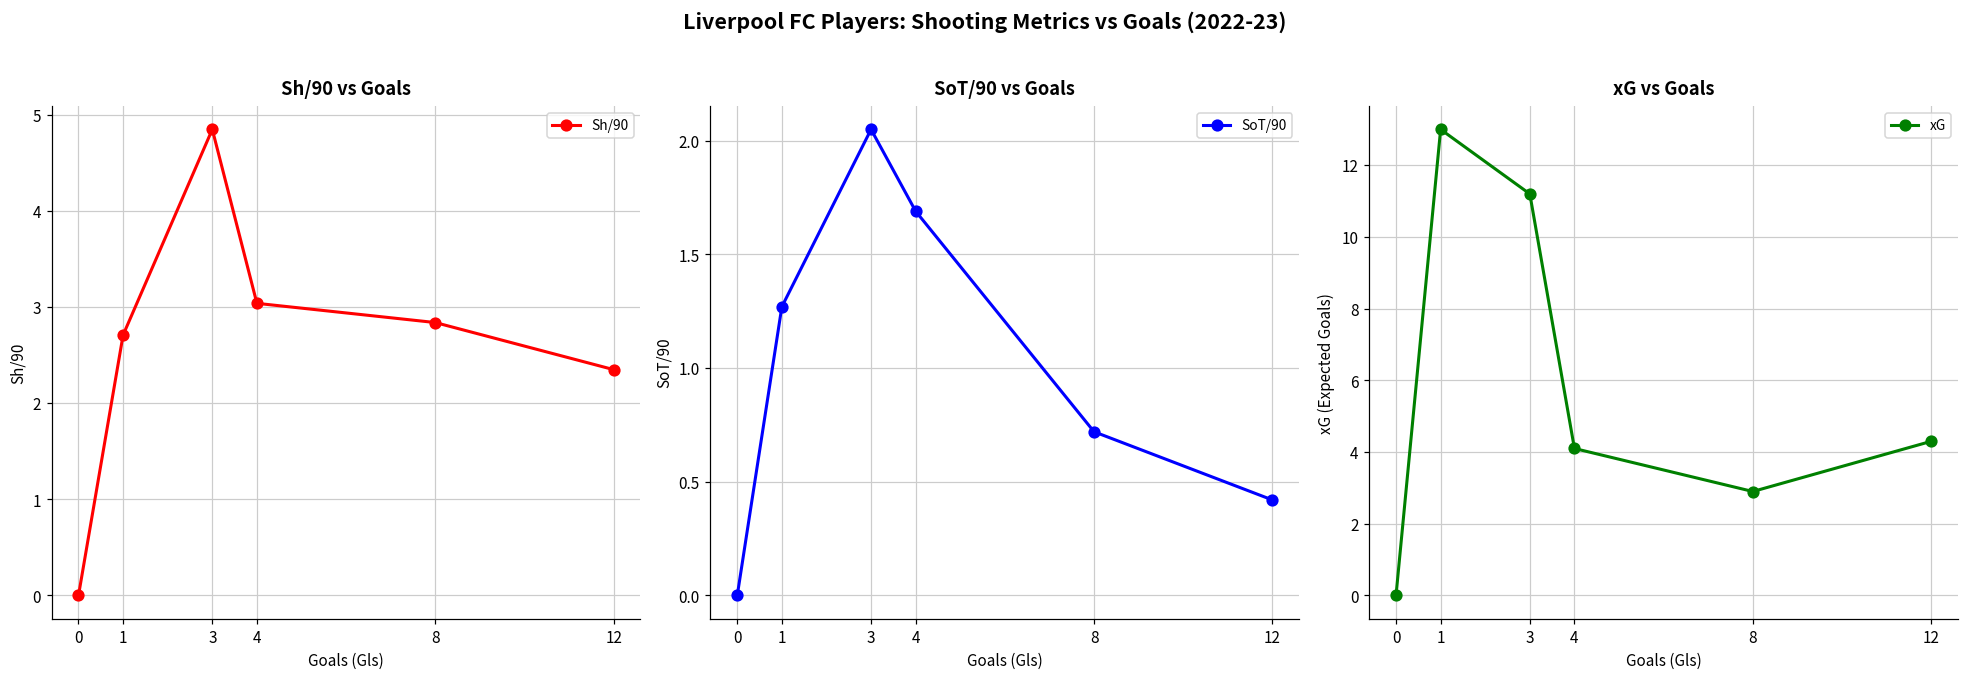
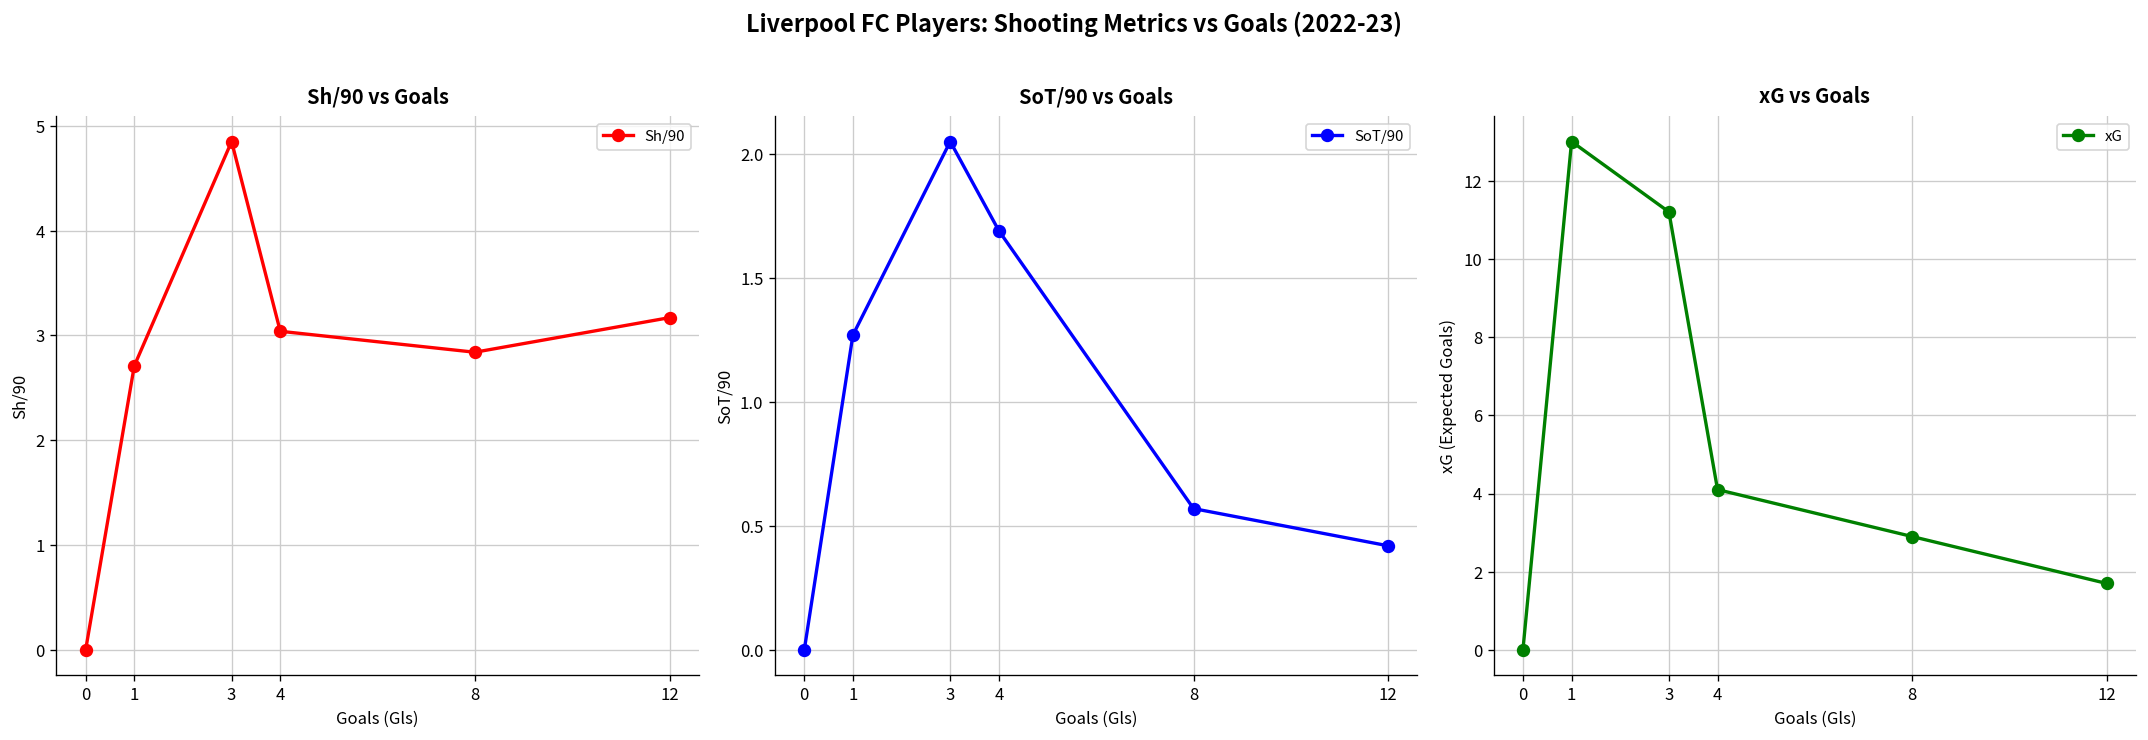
  {
    "Sh/90 vs Goals": {
      "0": 0.0,
      "1": 2.7,
      "3": 4.9,
      "4": 3.0,
      "8": 2.8,
-     "12": 2.4
+     "12": 3.2
    },
    "SoT/90 vs Goals": {
      "0": 0.00,
      "1": 1.27,
      "3": 2.05,
      "4": 1.69,
-     "8": 0.72,
+     "8": 0.57,
      "12": 0.42
    },
    "xG vs Goals": {
      "0": 0.0,
      "1": 13.0,
      "3": 11.2,
      "4": 4.1,
      "8": 2.9,
-     "12": 4.3
+     "12": 1.7
    }
  }
